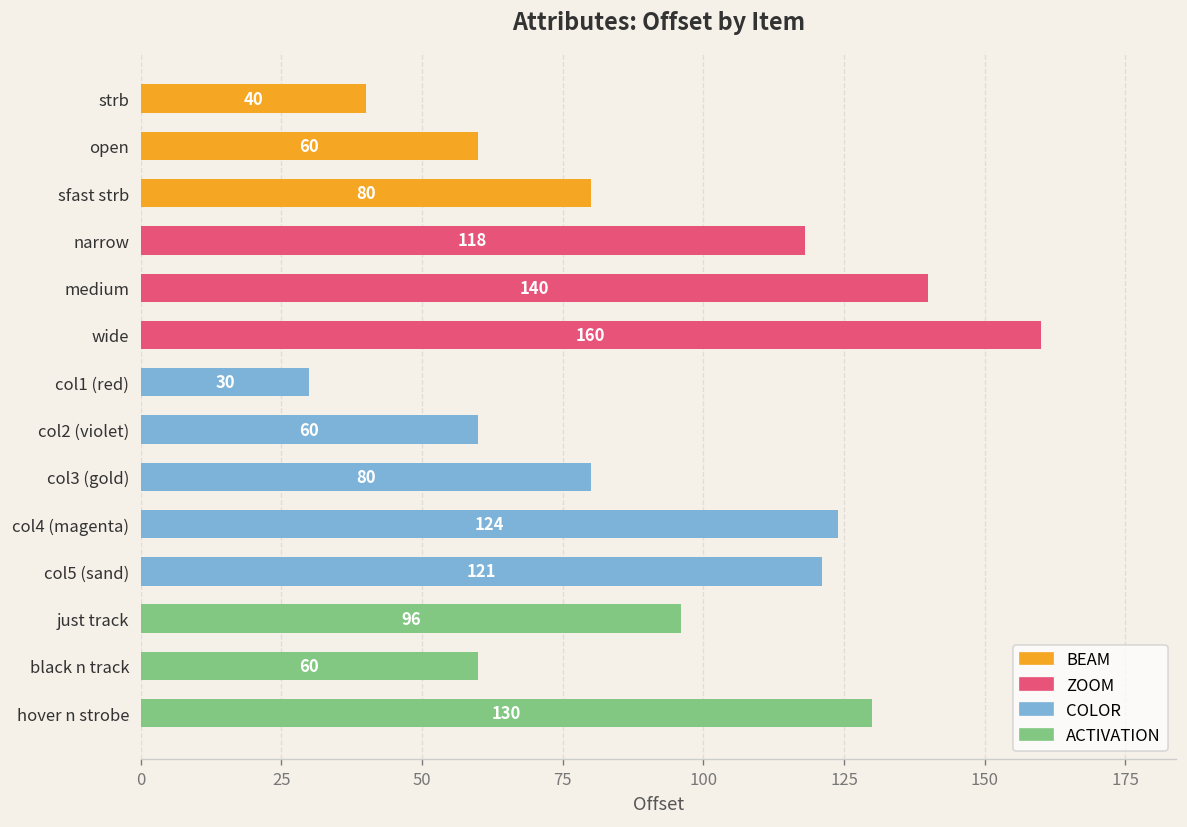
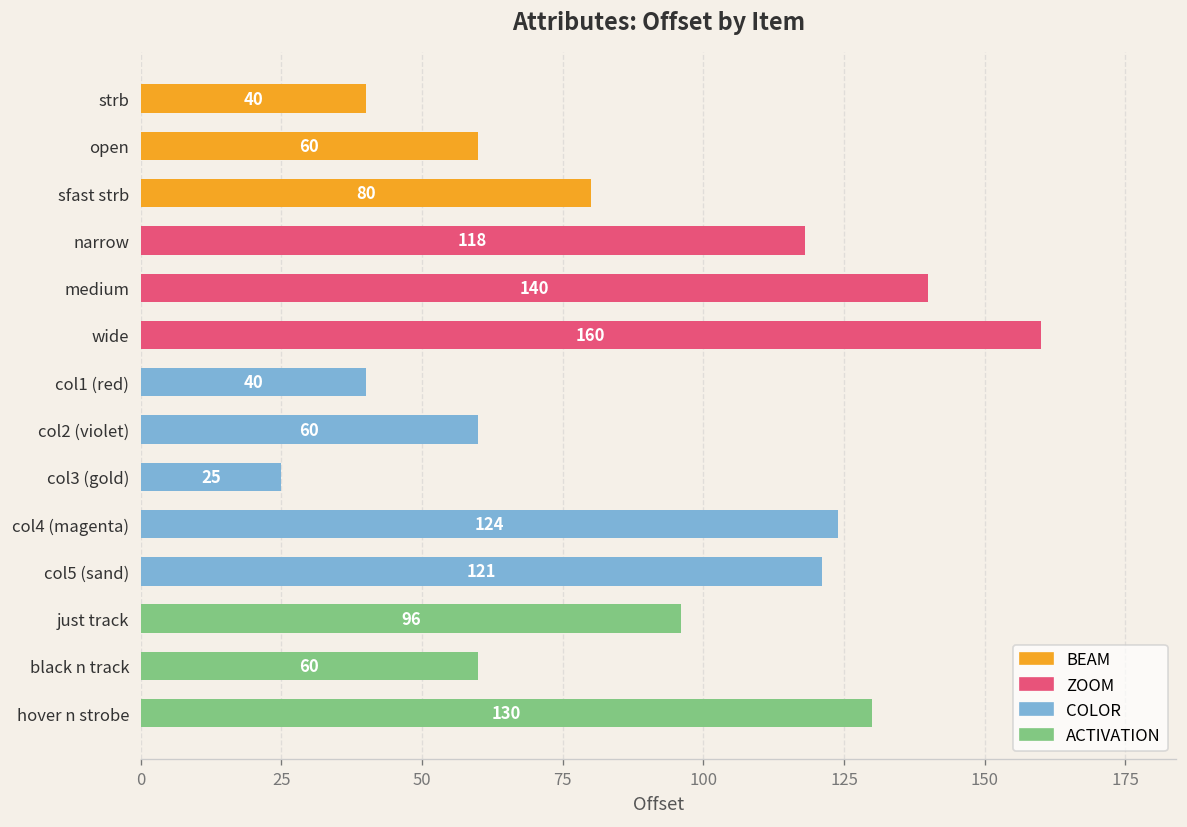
  {
    "strb": 40,
    "open": 60,
    "sfast strb": 80,
    "narrow": 118,
    "medium": 140,
    "wide": 160,
-   "col1 (red)": 30,
+   "col1 (red)": 40,
    "col2 (violet)": 60,
-   "col3 (gold)": 80,
+   "col3 (gold)": 25,
    "col4 (magenta)": 124,
    "col5 (sand)": 121,
    "just track": 96,
    "black n track": 60,
    "hover n strobe": 130
  }
